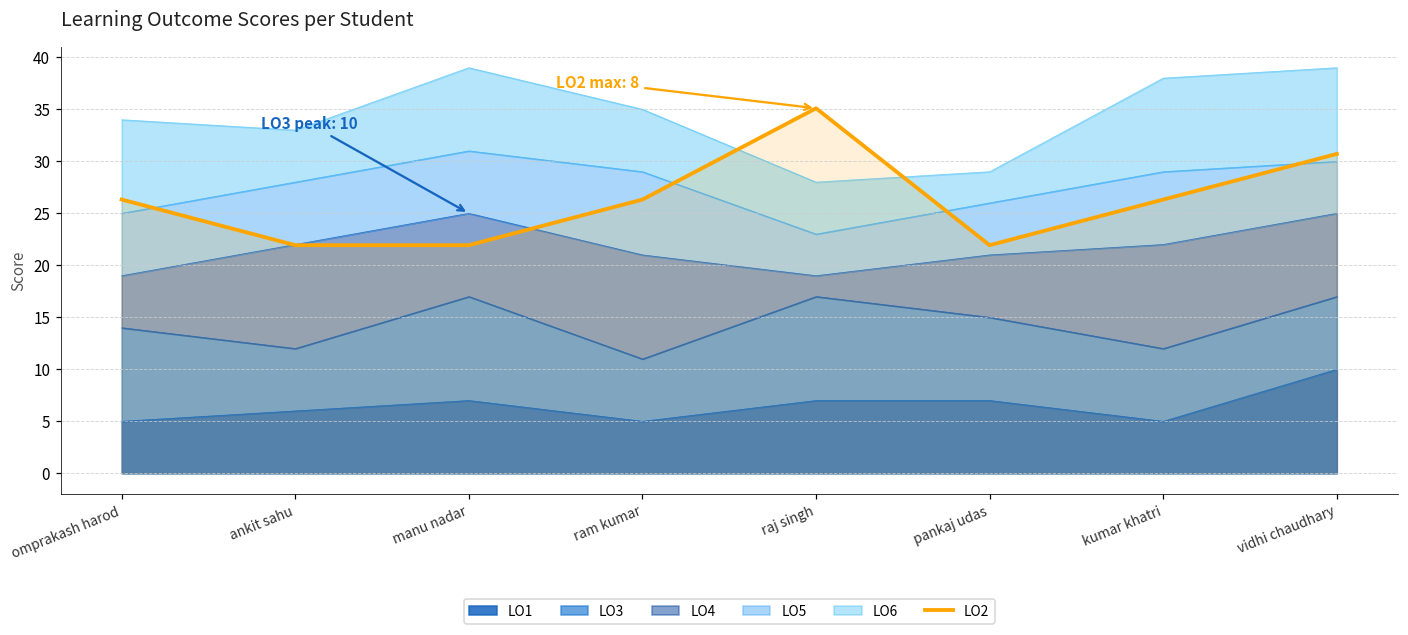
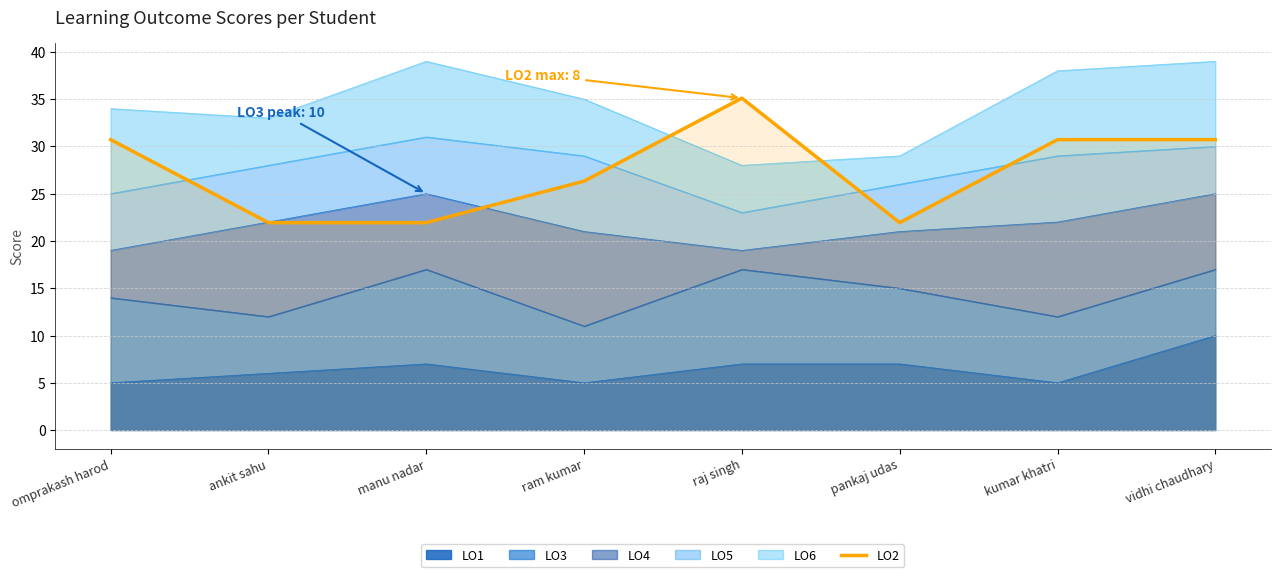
  {
    "LO2": {
-     "omprakash harod": 26,
+     "omprakash harod": 31,
      "manu nadar": 22,
      "ram kumar": 26,
      "raj singh": 35,
      "pankaj udas": 22,
-     "kumar khatri": 26,
+     "kumar khatri": 31,
      "vidhi chaudhary": 31
    }
  }
